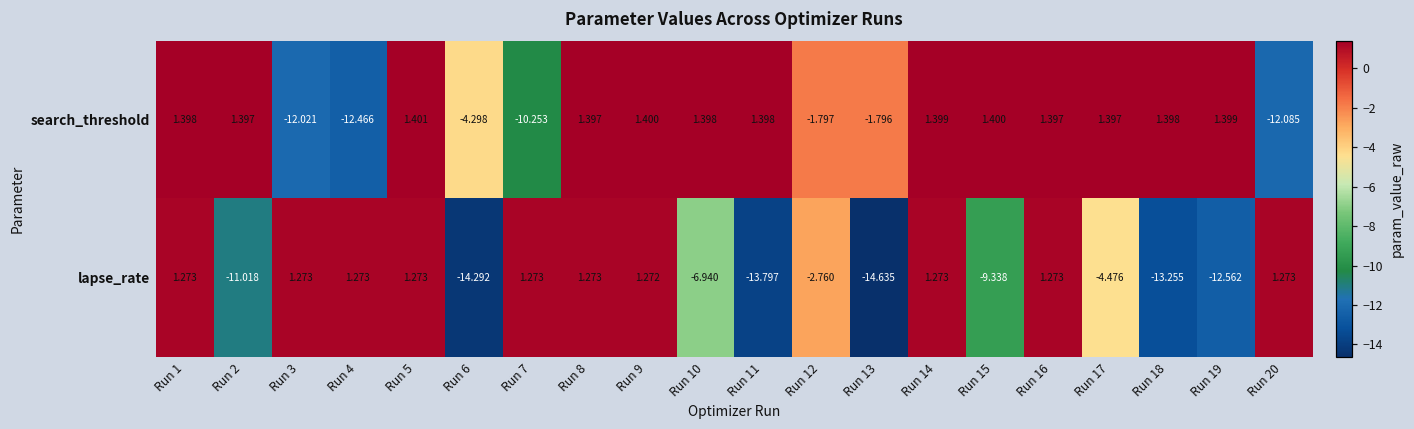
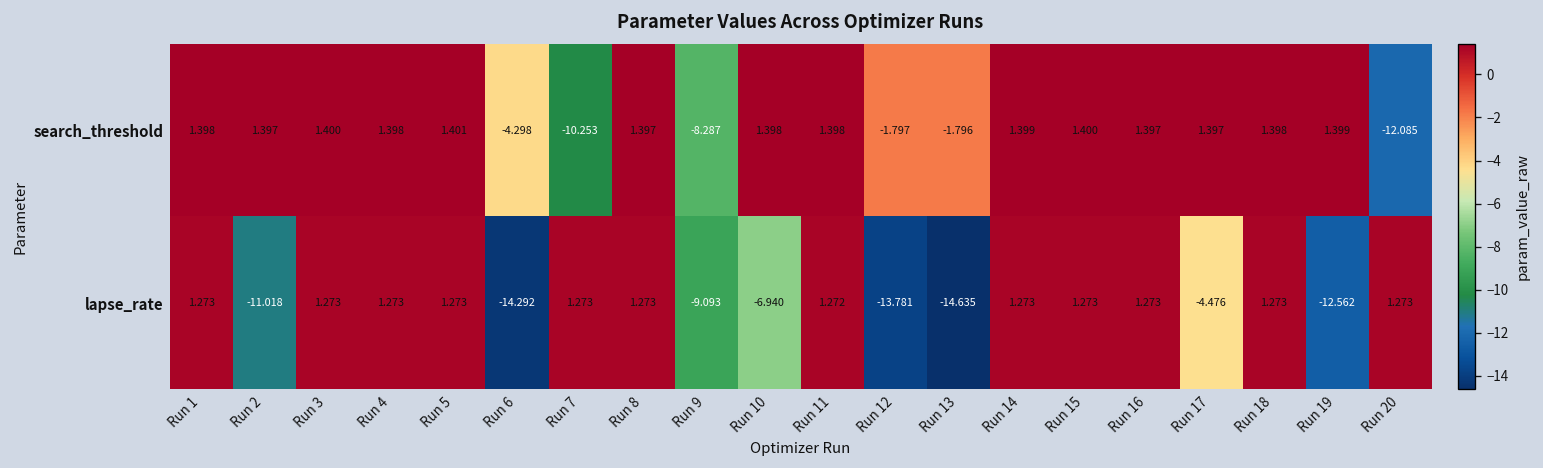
  {
    "search_threshold": {
      "Run 1": 1.398,
      "Run 2": 1.397,
-     "Run 3": -12.021,
-     "Run 4": -12.466,
+     "Run 3": 1.400,
+     "Run 4": 1.398,
      "Run 5": 1.401,
      "Run 6": -4.298,
      "Run 7": -10.253,
      "Run 8": 1.397,
-     "Run 9": 1.400,
+     "Run 9": -8.287,
      "Run 10": 1.398,
      "Run 11": 1.398,
      "Run 12": -1.797,
      "Run 13": -1.796,
      "Run 14": 1.399,
      "Run 15": 1.400,
      "Run 16": 1.397,
      "Run 17": 1.397,
      "Run 18": 1.398,
      "Run 19": 1.399,
      "Run 20": -12.085
    },
    "lapse_rate": {
      "Run 1": 1.273,
      "Run 2": -11.018,
      "Run 3": 1.273,
      "Run 4": 1.273,
      "Run 5": 1.273,
      "Run 6": -14.292,
      "Run 7": 1.273,
      "Run 8": 1.273,
-     "Run 9": 1.272,
+     "Run 9": -9.093,
      "Run 10": -6.940,
-     "Run 11": -13.797,
-     "Run 12": -2.760,
+     "Run 11": 1.272,
+     "Run 12": -13.781,
      "Run 13": -14.635,
      "Run 14": 1.273,
-     "Run 15": -9.338,
+     "Run 15": 1.273,
      "Run 16": 1.273,
      "Run 17": -4.476,
-     "Run 18": -13.255,
+     "Run 18": 1.273,
      "Run 19": -12.562,
      "Run 20": 1.273
    }
  }
